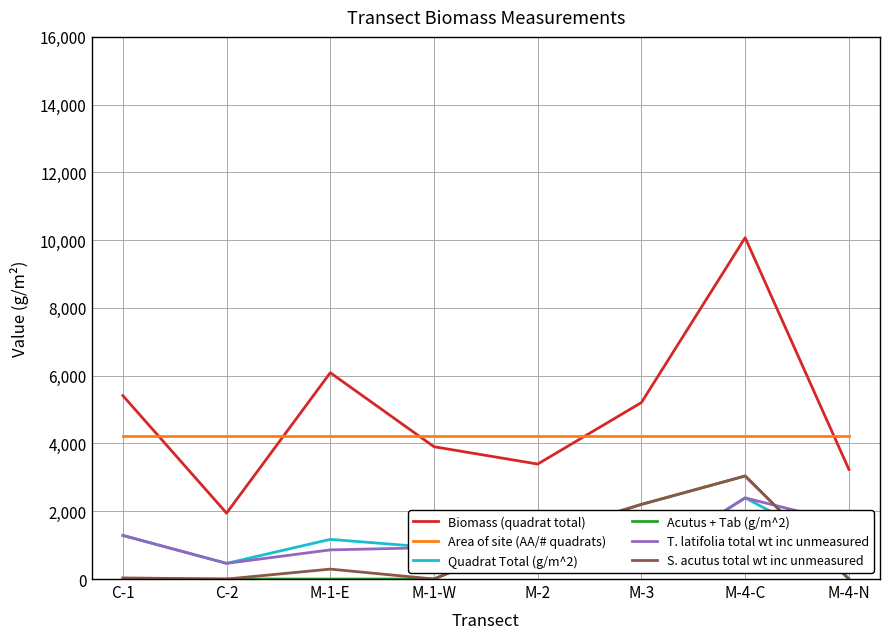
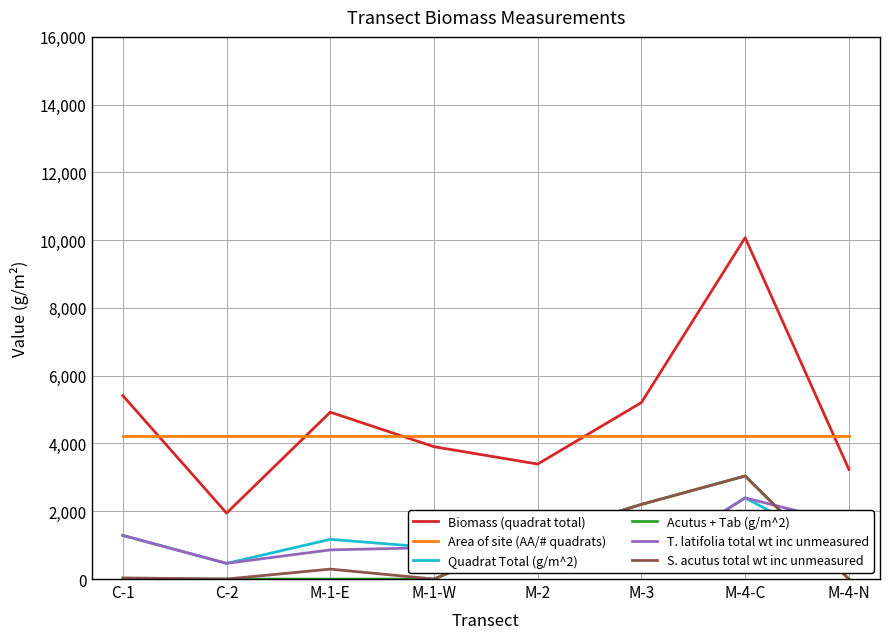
  {
    "Biomass (quadrat total)": {
      "C-1": "5,400",
      "C-2": "1,900",
-     "M-1-E": "6,100",
+     "M-1-E": "4,900",
      "M-1-W": "3,900",
      "M-2": "3,400",
      "M-3": "5,200",
      "M-4-C": "10,100",
      "M-4-N": "3,200"
    },
    "Area of site (AA/# quadrats)": {
      "C-1": "4,200",
      "C-2": "4,200",
      "M-1-E": "4,200",
      "M-1-W": "4,200",
      "M-2": "4,200",
      "M-3": "4,200",
      "M-4-C": "4,200",
      "M-4-N": "4,200"
    },
    "Quadrat Total (g/m^2)": {
      "M-1-E": "1,200"
    },
    "Acutus + Tab (g/m^2)": {
      "M-1-E": "0"
    },
    "T. latifolia total wt inc unmeasured": {
      "M-1-E": "900"
    },
    "S. acutus total wt inc unmeasured": {
      "M-1-E": "300"
    }
  }
